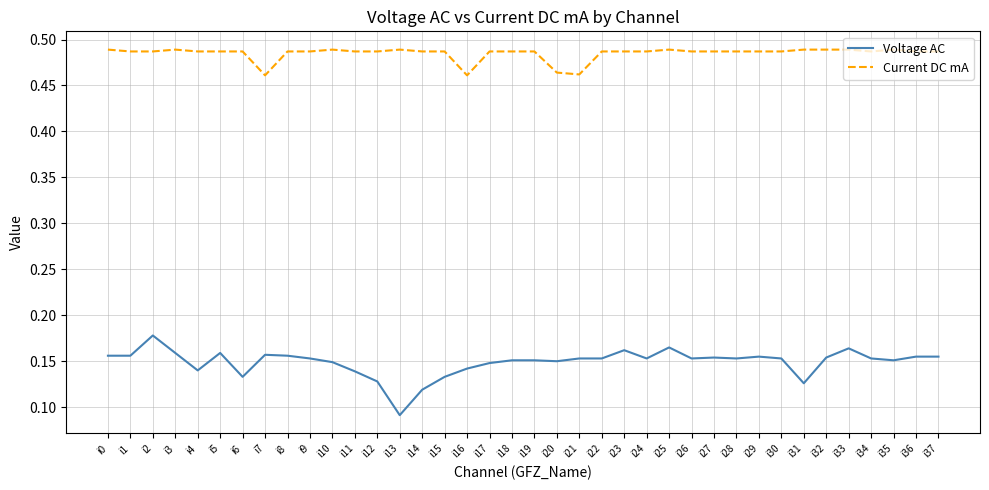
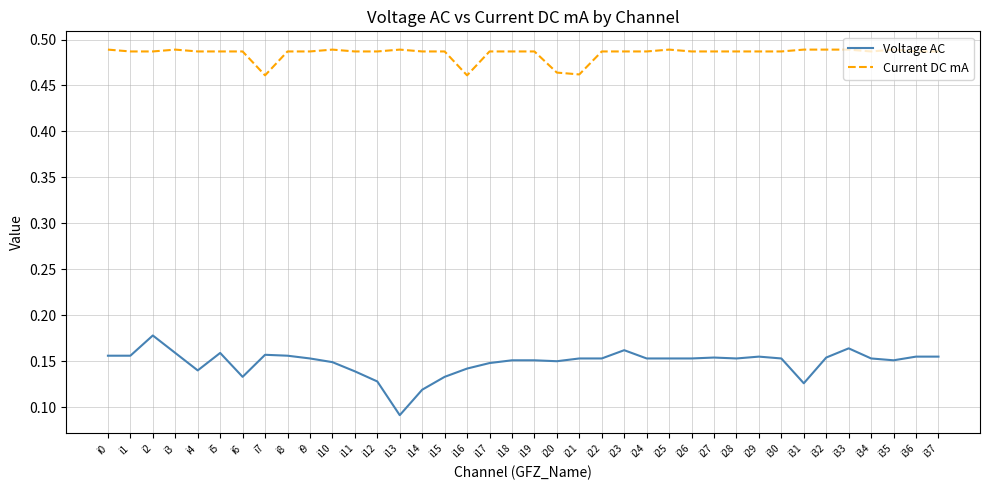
  {
    "Voltage AC": {
      "i0": 0.16,
      "i1": 0.16,
      "i2": 0.18,
      "i3": 0.16,
      "i4": 0.14,
      "i5": 0.16,
      "i6": 0.13,
      "i7": 0.16,
      "i8": 0.16,
      "i9": 0.15,
      "i10": 0.15,
      "i11": 0.14,
      "i12": 0.13,
      "i13": 0.09,
      "i14": 0.12,
      "i15": 0.13,
      "i16": 0.14,
      "i17": 0.15,
      "i18": 0.15,
      "i19": 0.15,
      "i20": 0.15,
      "i21": 0.15,
      "i22": 0.15,
      "i23": 0.16,
      "i24": 0.15,
-     "i25": 0.17,
+     "i25": 0.15,
      "i26": 0.15,
      "i27": 0.15,
      "i28": 0.15,
      "i29": 0.16,
      "i30": 0.15,
      "i31": 0.13,
      "i32": 0.15,
      "i33": 0.16,
      "i34": 0.15,
      "i35": 0.15,
      "i36": 0.16,
      "i37": 0.16
    },
    "Current DC mA": {
      "i0": 0.49,
      "i1": 0.49,
      "i2": 0.49,
      "i3": 0.49,
      "i4": 0.49,
      "i5": 0.49,
      "i6": 0.49,
      "i7": 0.46,
      "i8": 0.49,
      "i9": 0.49,
      "i10": 0.49,
      "i11": 0.49,
      "i12": 0.49,
      "i13": 0.49,
      "i14": 0.49,
      "i15": 0.49,
      "i16": 0.46,
      "i17": 0.49,
      "i18": 0.49,
      "i19": 0.49,
      "i20": 0.46,
      "i21": 0.46,
      "i22": 0.49,
      "i23": 0.49,
      "i24": 0.49,
      "i25": 0.49,
      "i26": 0.49,
      "i27": 0.49,
      "i28": 0.49,
      "i29": 0.49,
      "i30": 0.49,
      "i31": 0.49,
      "i32": 0.49
    }
  }
